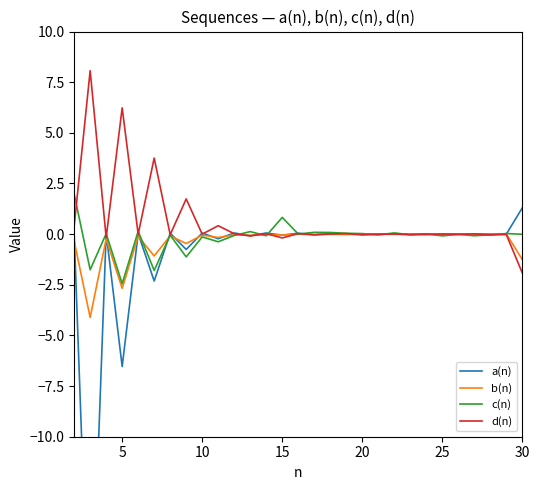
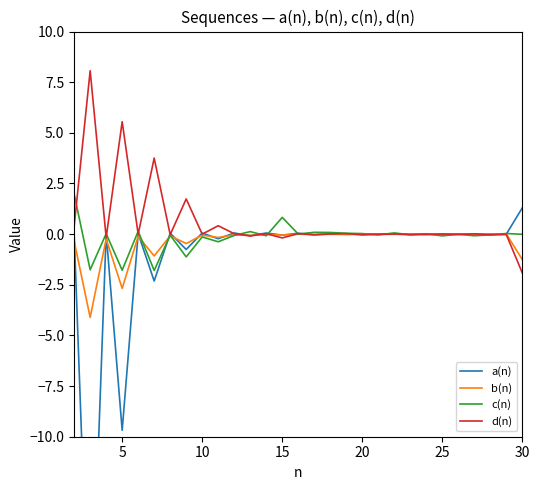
  {
    "a(n)": {
-     "5": -6.5,
+     "5": -9.7,
      "30": 1.3
    },
    "b(n)": {
      "5": -2.7,
      "30": -1.3
    },
    "c(n)": {
-     "5": -2.4,
+     "5": -1.8,
      "15": 0.8,
      "30": 0.0
    },
    "d(n)": {
-     "5": 6.2,
+     "5": 5.5,
      "15": -0.2,
      "30": -1.9
    }
  }
